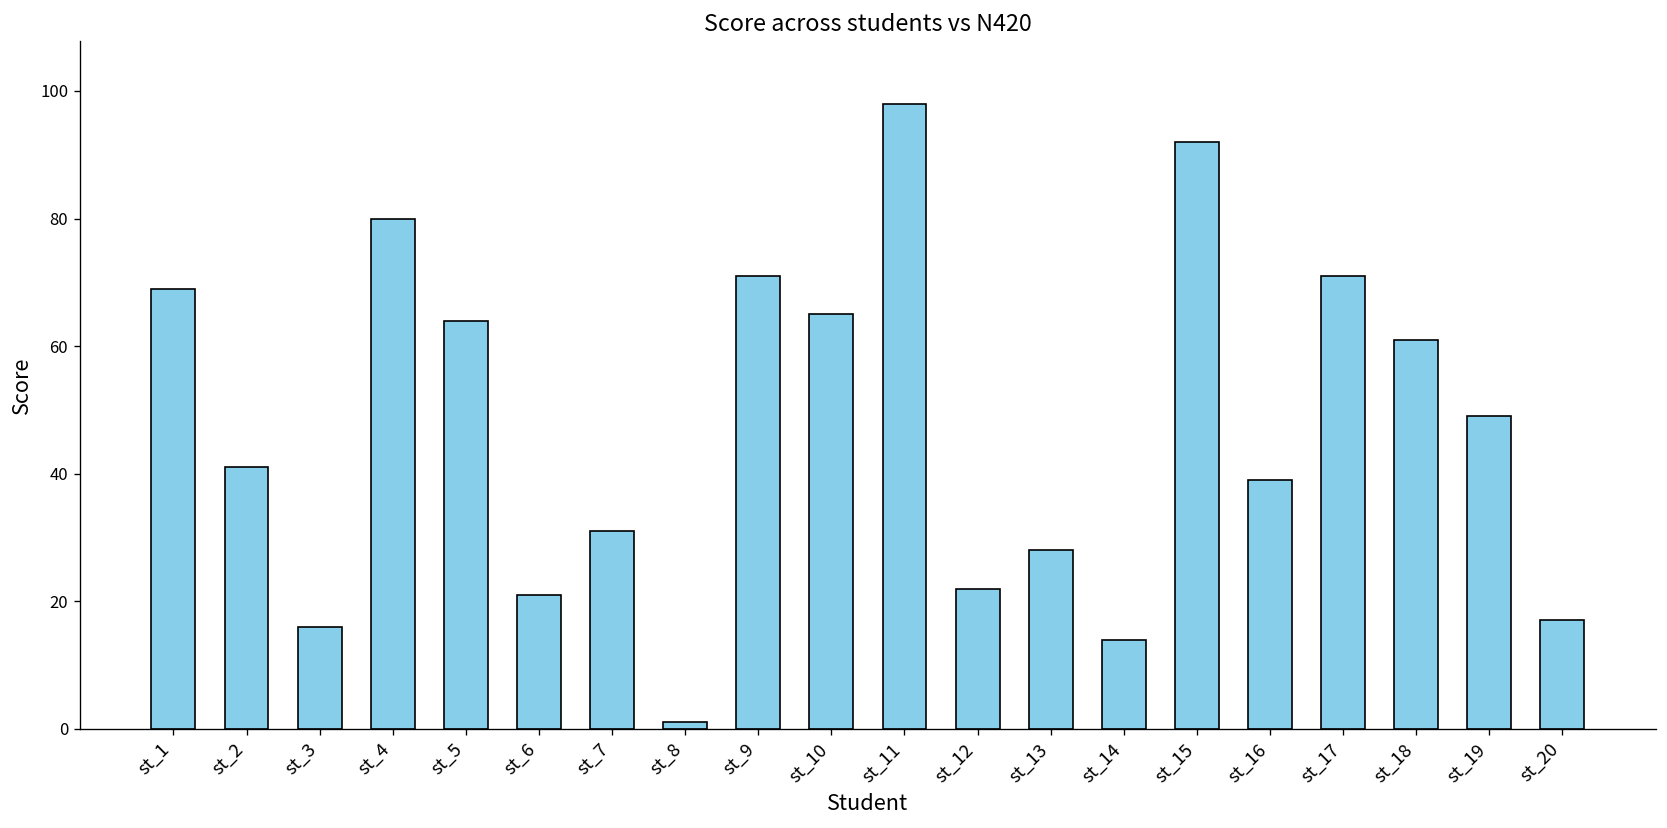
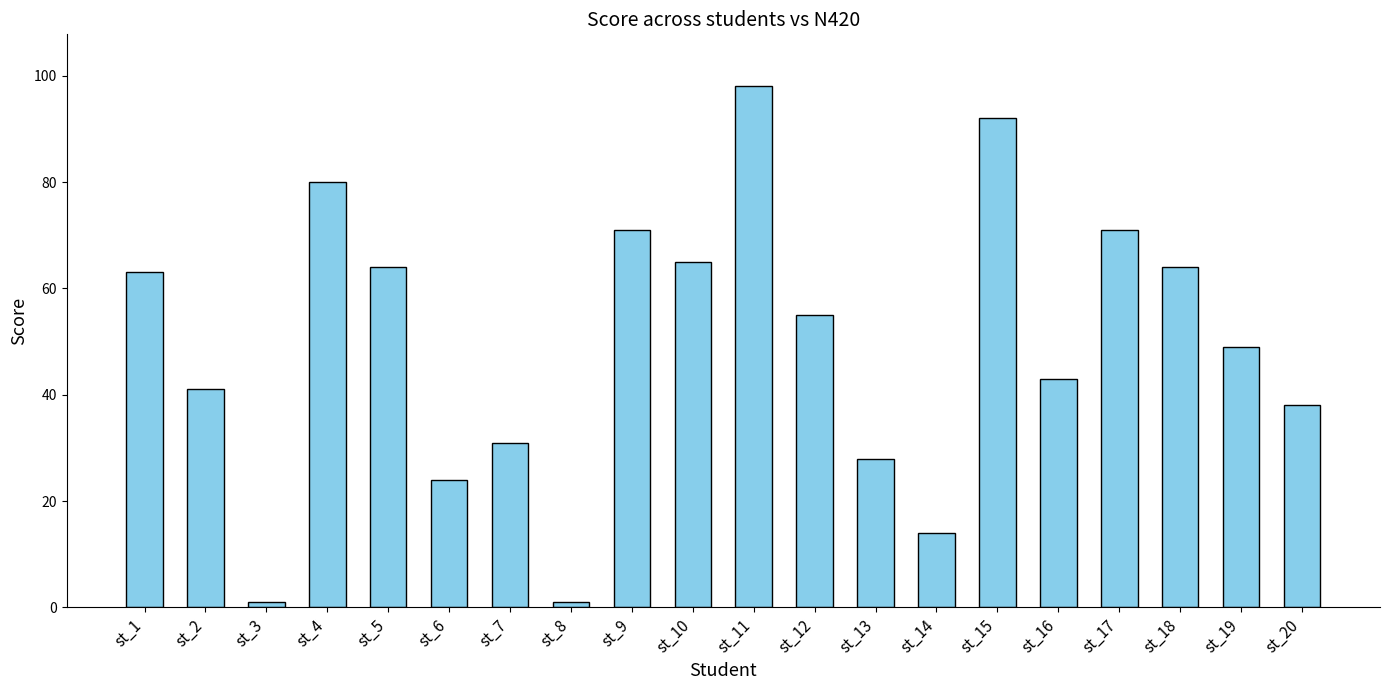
  {
-   "st_1": 69,
+   "st_1": 63,
    "st_2": 41,
-   "st_3": 16,
+   "st_3": 1,
    "st_4": 80,
    "st_5": 64,
-   "st_6": 21,
+   "st_6": 24,
    "st_7": 31,
    "st_8": 1,
    "st_9": 71,
    "st_10": 65,
    "st_11": 98,
-   "st_12": 22,
+   "st_12": 55,
    "st_13": 28,
    "st_14": 14,
    "st_15": 92,
-   "st_16": 39,
+   "st_16": 43,
    "st_17": 71,
-   "st_18": 61,
+   "st_18": 64,
    "st_19": 49,
-   "st_20": 17
+   "st_20": 38
  }
